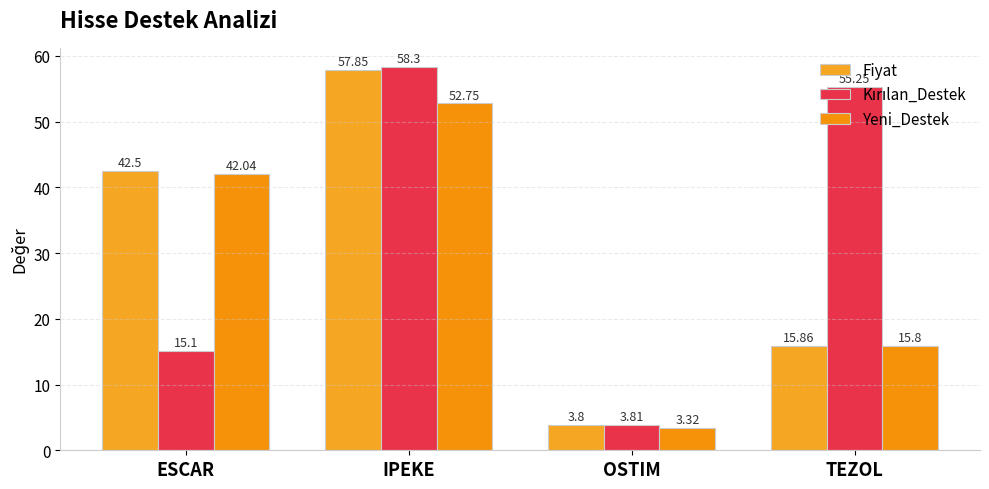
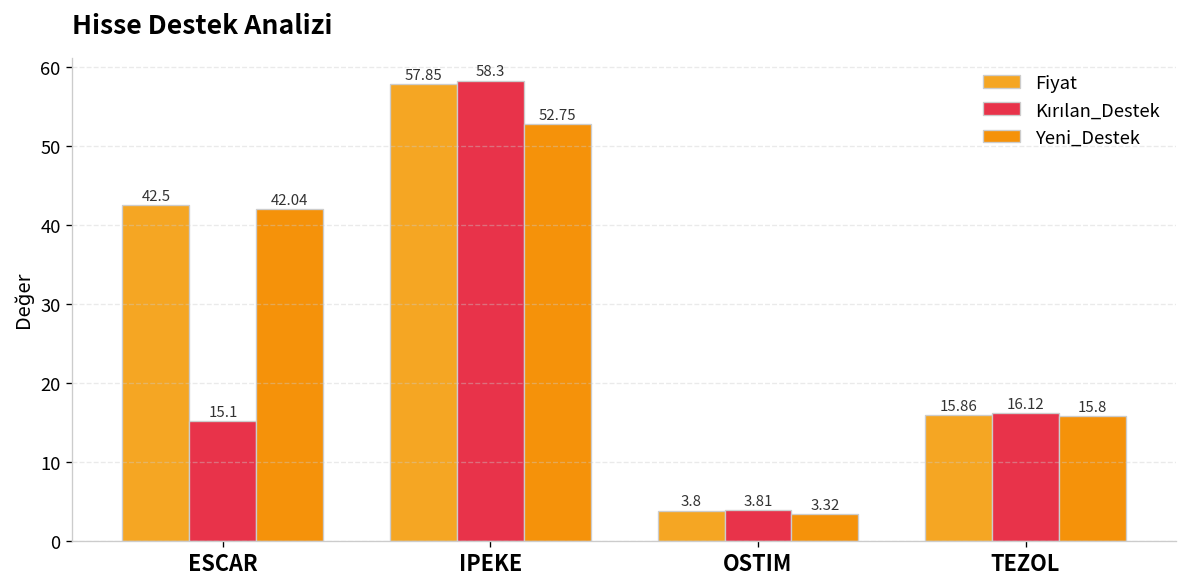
  {
    "Kırılan_Destek": {
      "ESCAR": 15.1,
      "IPEKE": 58.3,
      "OSTIM": 3.81,
-     "TEZOL": 55.25
+     "TEZOL": 16.12
    }
  }
